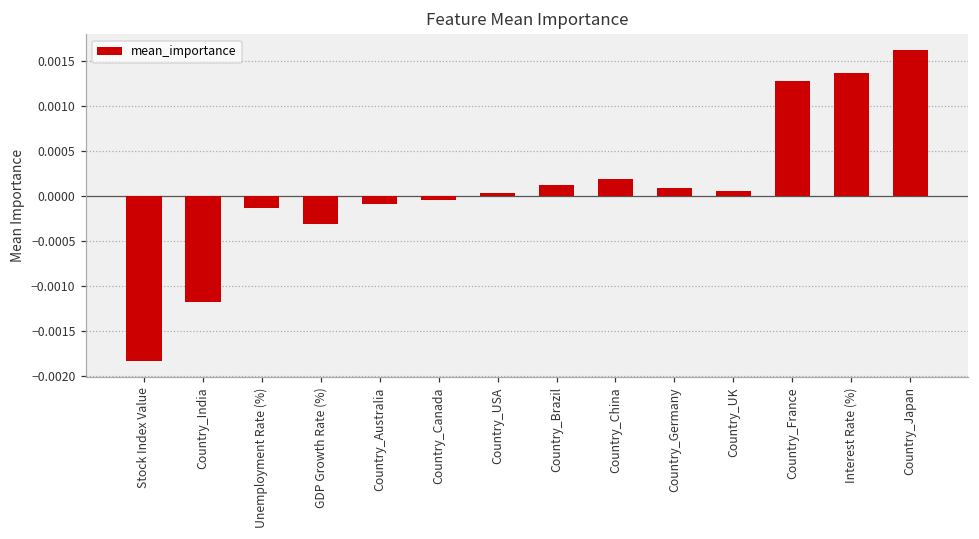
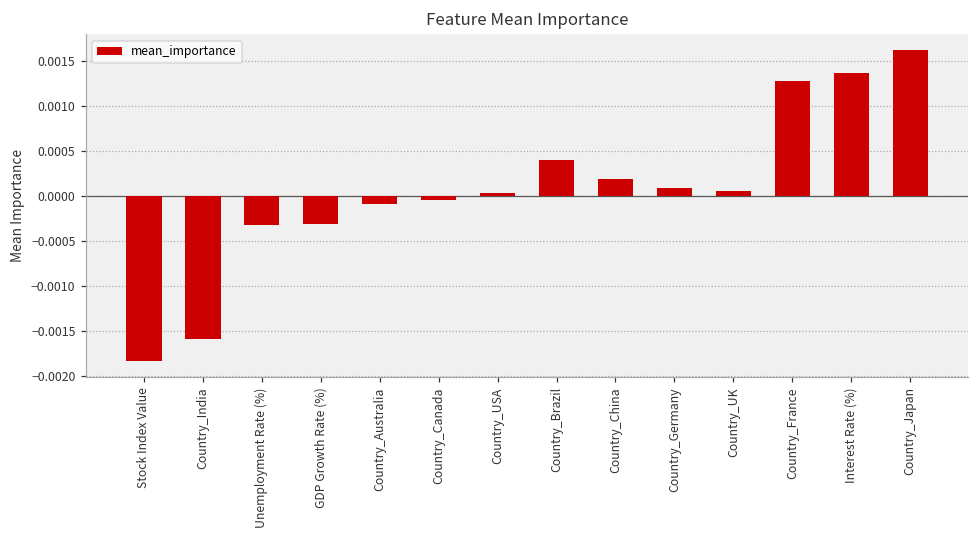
  {
    "Stock Index Value": -0.0018,
-   "Country_India": -0.0012,
-   "Unemployment Rate (%)": -0.0001,
+   "Country_India": -0.0016,
+   "Unemployment Rate (%)": -0.0003,
    "GDP Growth Rate (%)": -0.0003,
    "Country_Australia": -0.0001,
    "Country_Canada": 0.0000,
-   "Country_Brazil": 0.0001,
+   "Country_Brazil": 0.0004,
    "Country_China": 0.0002,
    "Country_Germany": 0.0001,
    "Country_UK": 0.0001,
    "Country_France": 0.0013,
    "Interest Rate (%)": 0.0014,
    "Country_Japan": 0.0016
  }
